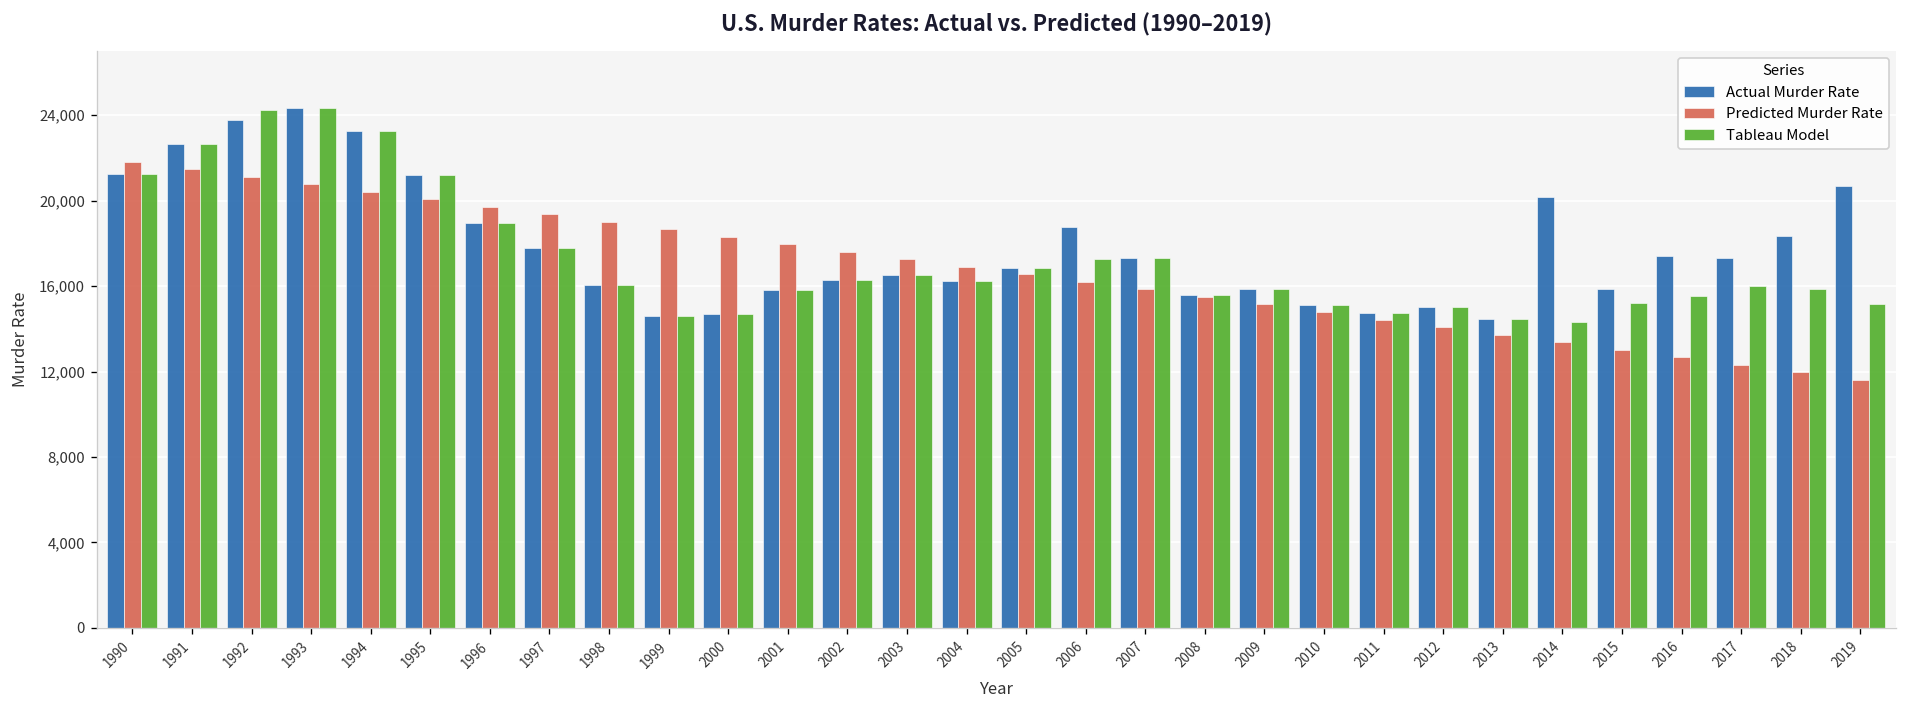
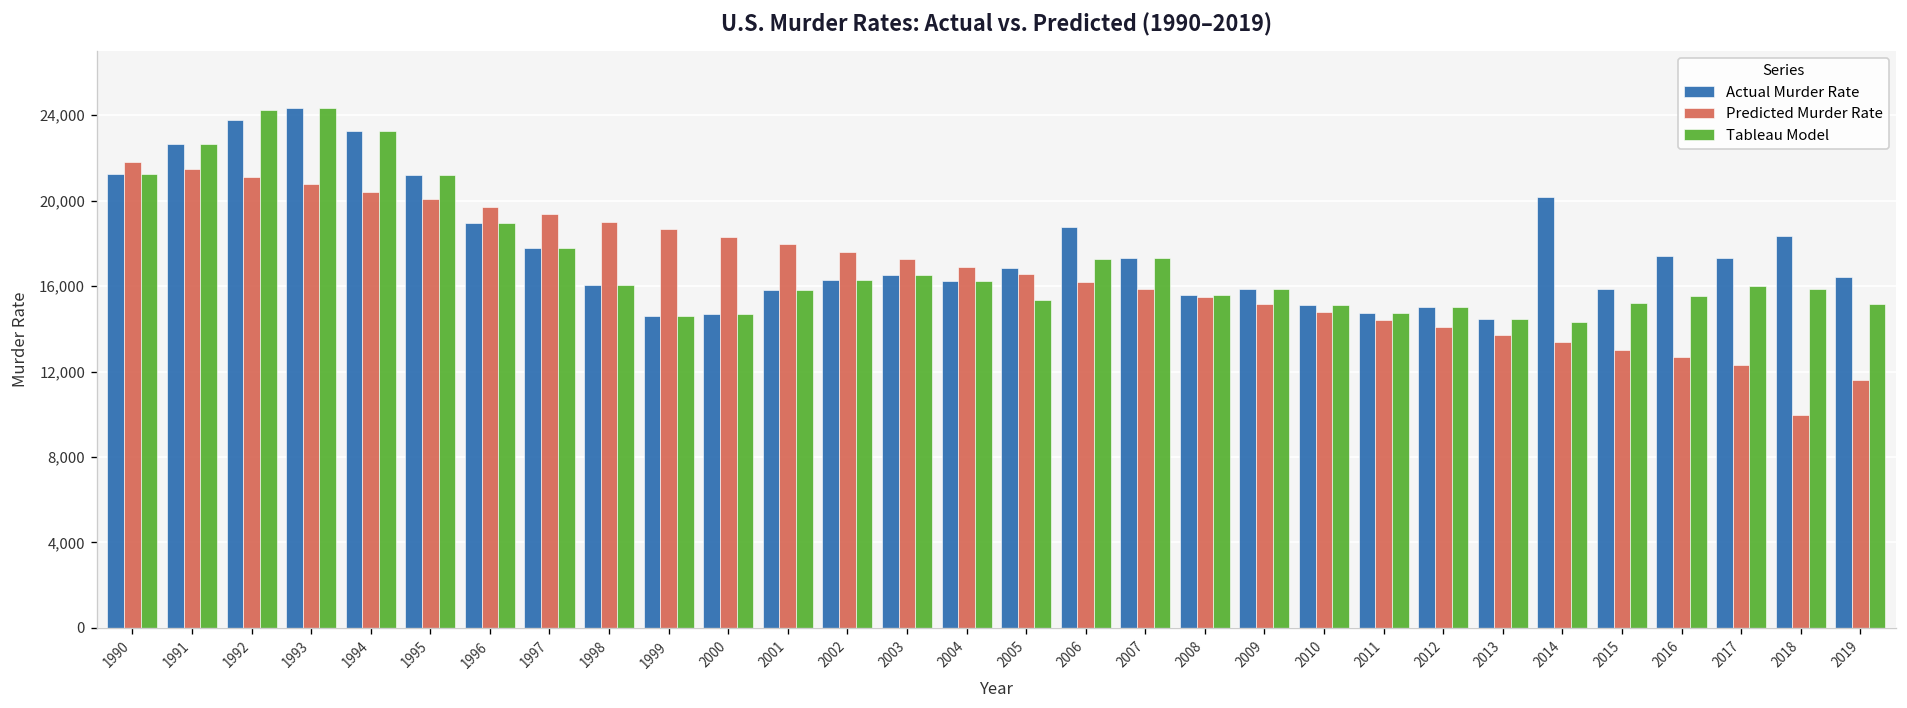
  {
    "Actual Murder Rate": {
      "1990": "21,200",
      "1991": "22,700",
      "1992": "23,800",
      "1993": "24,300",
      "1994": "23,200",
      "1995": "21,200",
      "1996": "19,000",
      "1997": "17,800",
      "1998": "16,100",
      "1999": "14,600",
      "2000": "14,700",
      "2001": "15,800",
      "2002": "16,300",
      "2003": "16,500",
      "2004": "16,200",
      "2005": "16,800",
      "2006": "18,700",
      "2007": "17,300",
      "2008": "15,600",
      "2009": "15,800",
      "2010": "15,100",
      "2011": "14,800",
      "2012": "15,000",
      "2013": "14,400",
      "2014": "20,200",
      "2015": "15,900",
      "2016": "17,400",
      "2017": "17,300",
      "2018": "18,300",
-     "2019": "20,700"
+     "2019": "16,400"
    },
    "Predicted Murder Rate": {
      "1990": "21,800",
      "1991": "21,500",
      "1992": "21,100",
      "1993": "20,800",
      "1994": "20,400",
      "1995": "20,100",
      "1996": "19,700",
      "1997": "19,400",
      "1998": "19,000",
      "1999": "18,700",
      "2000": "18,300",
      "2001": "17,900",
      "2002": "17,600",
      "2003": "17,200",
      "2004": "16,900",
      "2005": "16,500",
      "2006": "16,200",
      "2007": "15,800",
      "2008": "15,500",
      "2009": "15,100",
      "2010": "14,800",
      "2011": "14,400",
      "2012": "14,100",
      "2013": "13,700",
      "2014": "13,400",
      "2015": "13,000",
      "2016": "12,700",
      "2017": "12,300",
-     "2018": "12,000",
+     "2018": "9,900",
      "2019": "11,600"
    },
    "Tableau Model": {
      "1990": "21,200",
      "1991": "22,700",
      "1992": "24,300",
      "1993": "24,300",
      "1994": "23,200",
      "1995": "21,200",
      "1996": "19,000",
      "1997": "17,800",
      "1998": "16,100",
      "1999": "14,600",
      "2000": "14,700",
      "2001": "15,800",
      "2002": "16,300",
      "2003": "16,500",
      "2004": "16,200",
-     "2005": "16,800",
+     "2005": "15,400",
      "2006": "17,300",
      "2007": "17,300",
      "2008": "15,600",
      "2009": "15,800",
      "2010": "15,100",
      "2011": "14,800",
      "2012": "15,000",
      "2013": "14,400",
      "2014": "14,300",
      "2015": "15,200",
      "2016": "15,500",
      "2017": "16,000",
      "2018": "15,800",
      "2019": "15,200"
    }
  }
